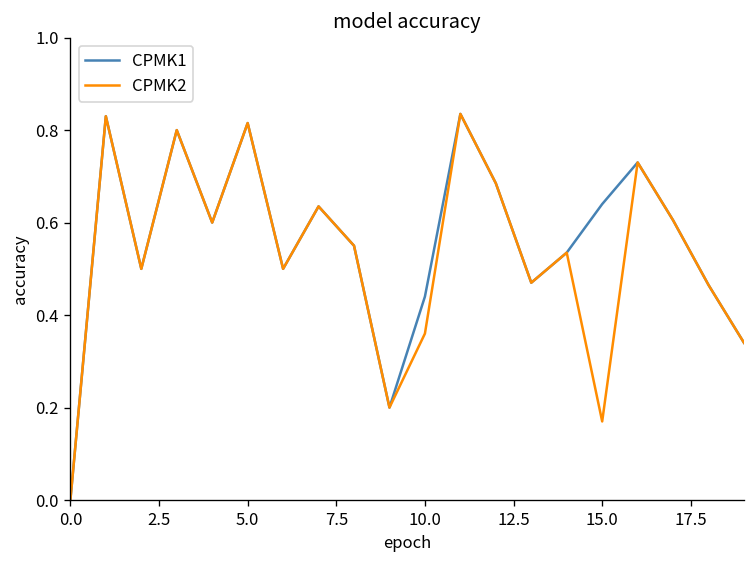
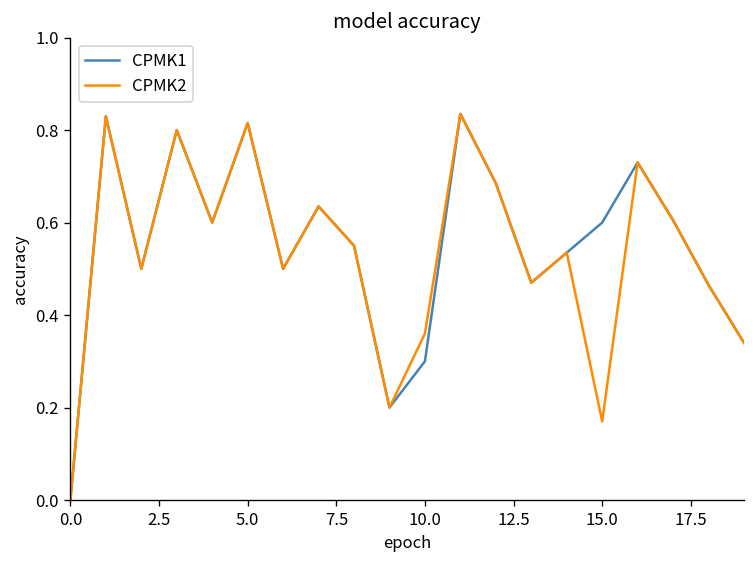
  {
    "CPMK1": {
-     "10.0": 0.44,
-     "15.0": 0.64
+     "10.0": 0.30,
+     "15.0": 0.60
    },
    "CPMK2": {
      "10.0": 0.36,
      "15.0": 0.17
    }
  }
